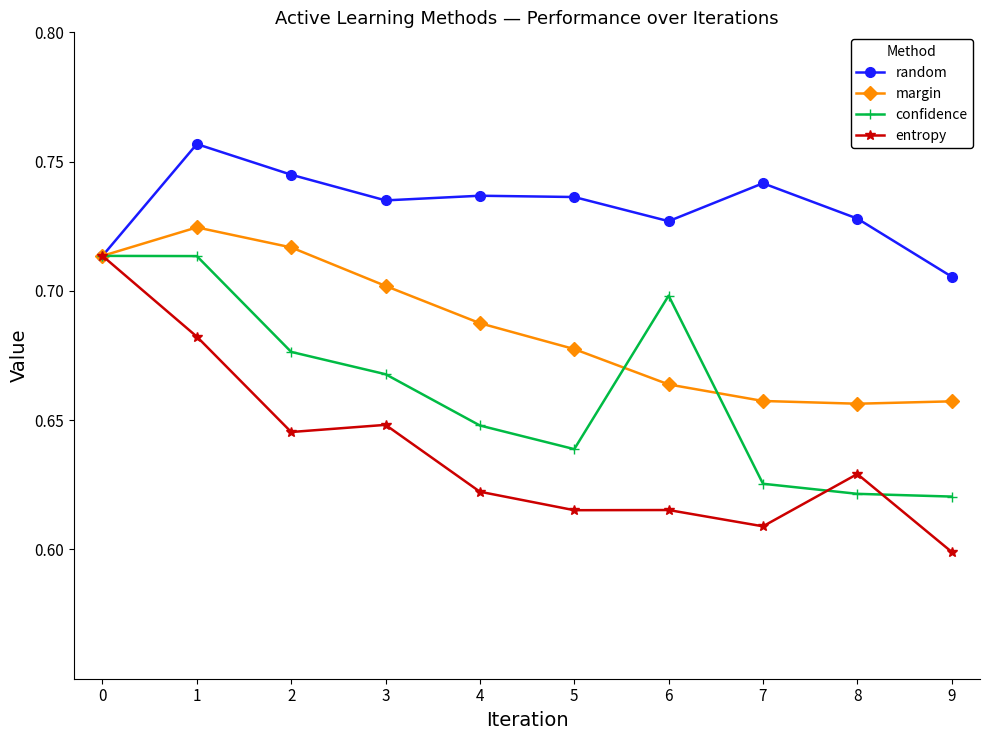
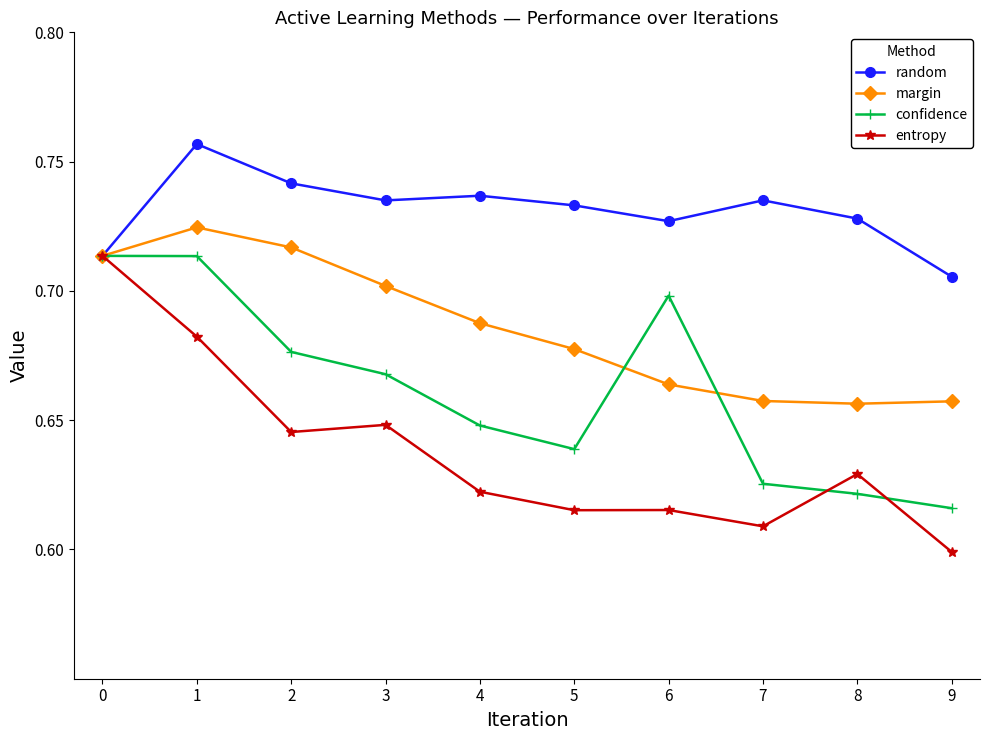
  {
    "random": {
      "1": 0.757,
-     "2": 0.745,
+     "2": 0.742,
      "3": 0.735,
      "4": 0.737,
-     "5": 0.736,
+     "5": 0.733,
      "6": 0.727,
-     "7": 0.742,
+     "7": 0.735,
      "8": 0.728,
      "9": 0.705
    },
    "margin": {
      "1": 0.725,
      "2": 0.717,
      "3": 0.702,
      "4": 0.688,
      "5": 0.677,
      "6": 0.664,
      "7": 0.657,
      "8": 0.656,
      "9": 0.657
    },
    "confidence": {
      "1": 0.713,
      "2": 0.676,
      "3": 0.668,
      "4": 0.648,
      "5": 0.639,
      "6": 0.698,
      "7": 0.625,
      "8": 0.622,
-     "9": 0.620
+     "9": 0.616
    },
    "entropy": {
      "1": 0.682,
      "2": 0.645,
      "3": 0.648,
      "4": 0.622,
      "5": 0.615,
      "6": 0.615,
      "7": 0.609,
      "8": 0.629,
      "9": 0.599
    }
  }
